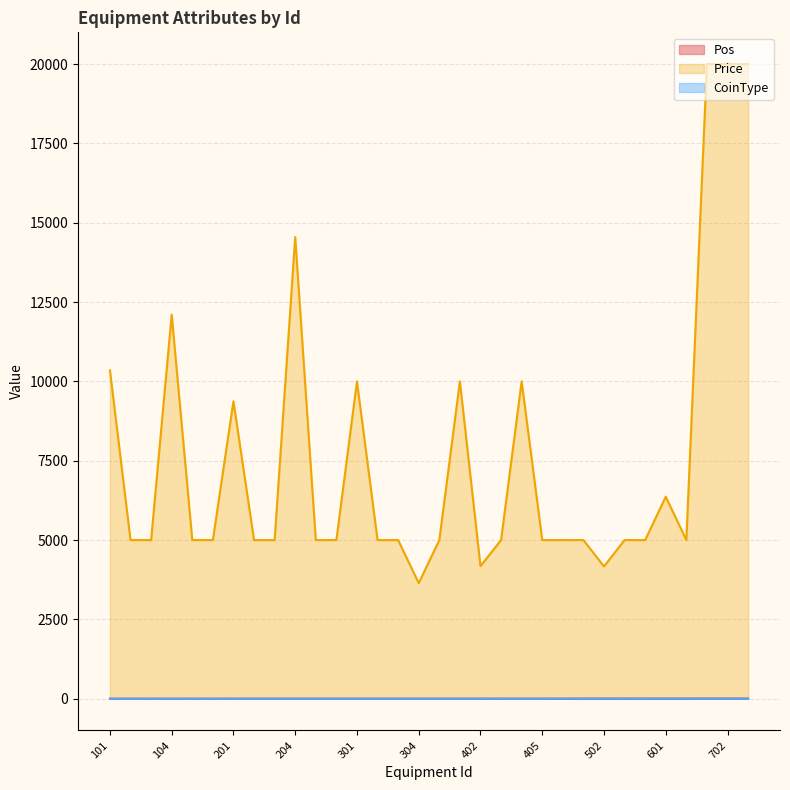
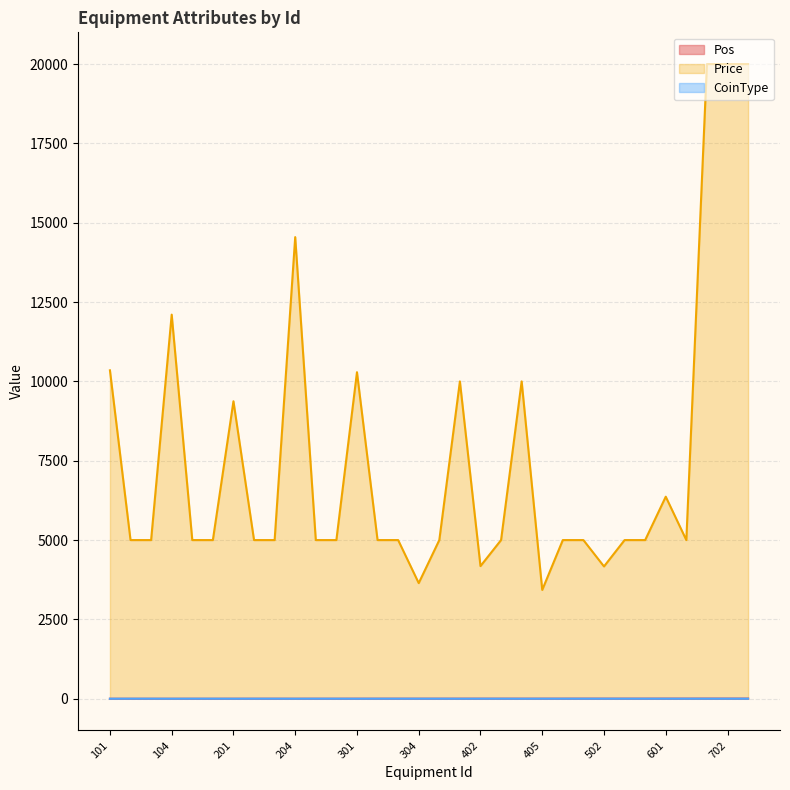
  {
    "Price": {
      "101": 10300,
      "104": 12100,
      "201": 9400,
      "204": 14500,
-     "301": 10000,
+     "301": 10300,
      "304": 3600,
      "402": 4200,
-     "405": 5000,
+     "405": 3400,
      "502": 4200,
      "601": 6400
    }
  }
